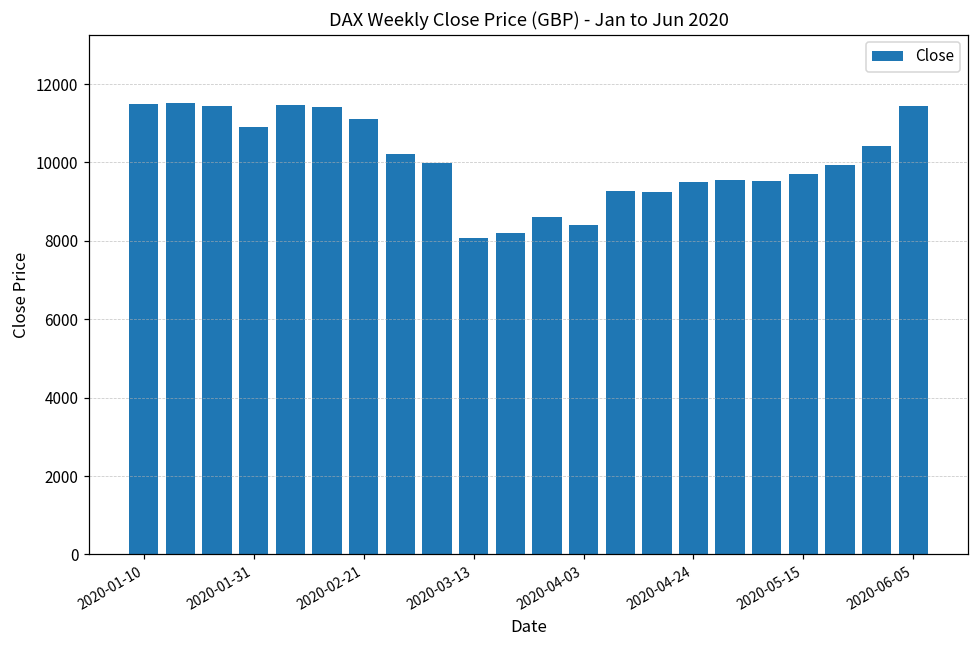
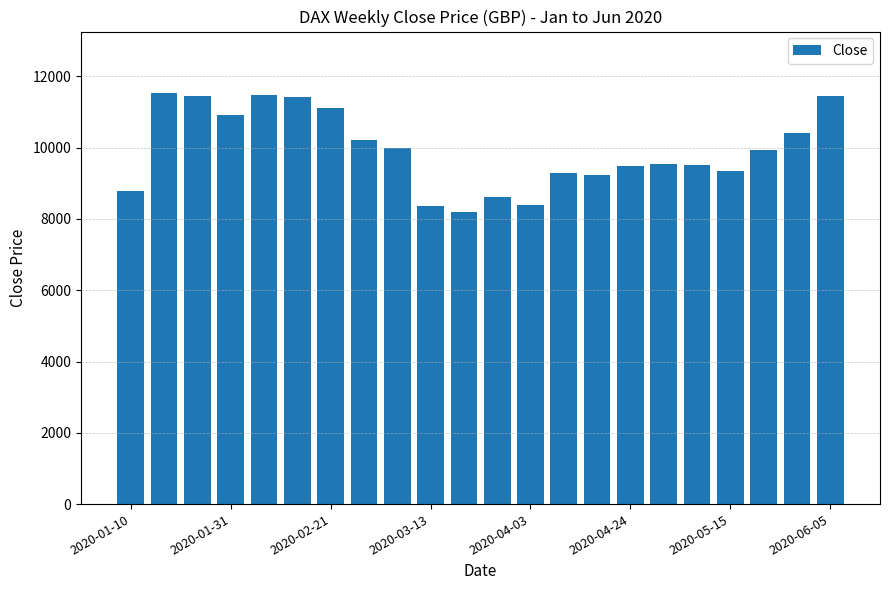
  {
-   "2020-01-10": 11500,
+   "2020-01-10": 8800,
    "2020-01-31": 10900,
    "2020-02-21": 11100,
-   "2020-03-13": 8100,
+   "2020-03-13": 8400,
    "2020-04-03": 8400,
    "2020-04-24": 9500,
-   "2020-05-15": 9700,
+   "2020-05-15": 9400,
    "2020-06-05": 11400
  }
